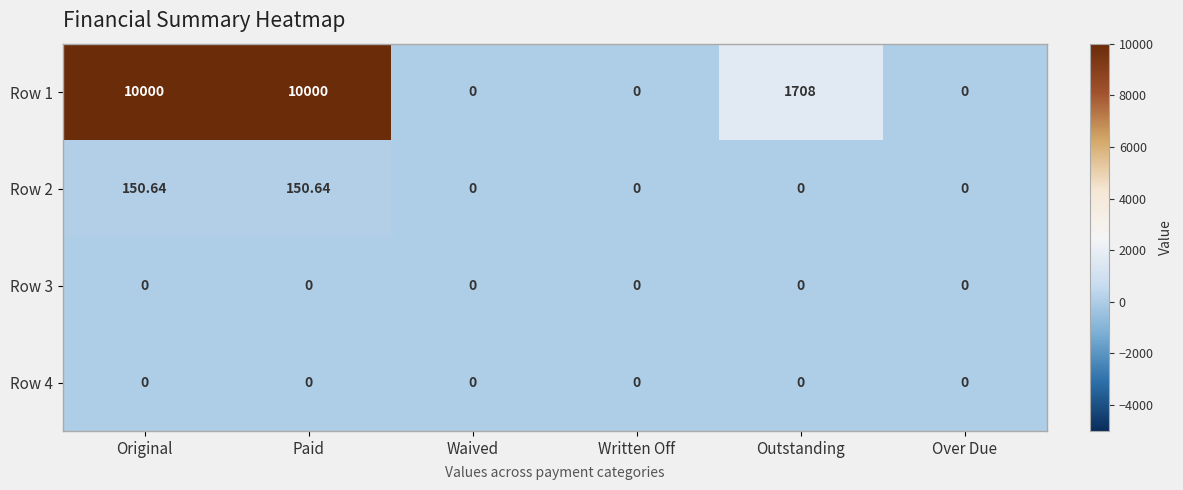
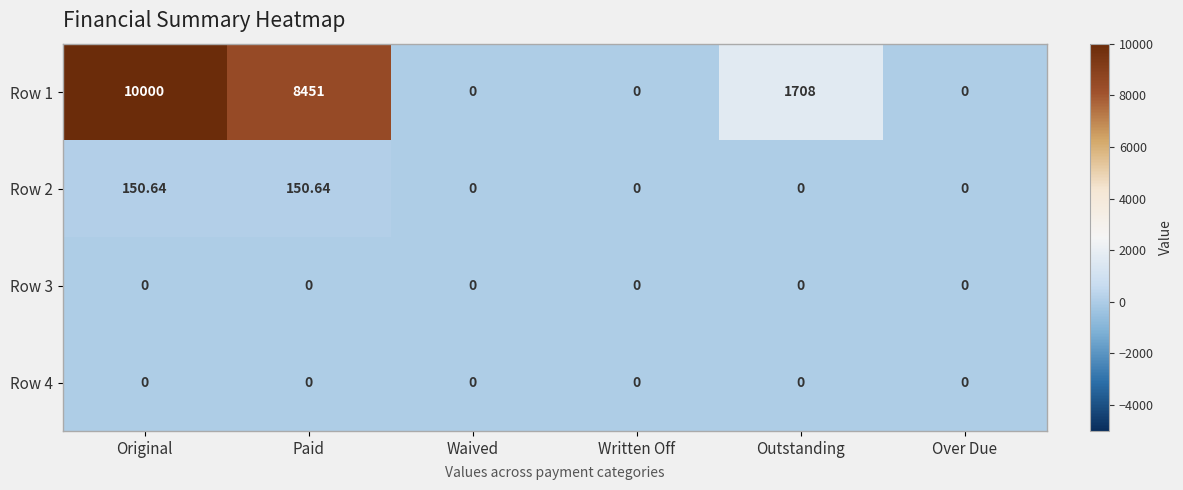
  {
    "Row 1": {
      "Original": 10000,
-     "Paid": 10000,
+     "Paid": 8451,
      "Waived": 0,
      "Written Off": 0,
      "Outstanding": 1708,
      "Over Due": 0
    },
    "Row 2": {
      "Original": 150.64,
      "Paid": 150.64,
      "Waived": 0,
      "Written Off": 0,
      "Outstanding": 0,
      "Over Due": 0
    },
    "Row 3": {
      "Original": 0,
      "Paid": 0,
      "Waived": 0,
      "Written Off": 0,
      "Outstanding": 0,
      "Over Due": 0
    },
    "Row 4": {
      "Original": 0,
      "Paid": 0,
      "Waived": 0,
      "Written Off": 0,
      "Outstanding": 0,
      "Over Due": 0
    }
  }
